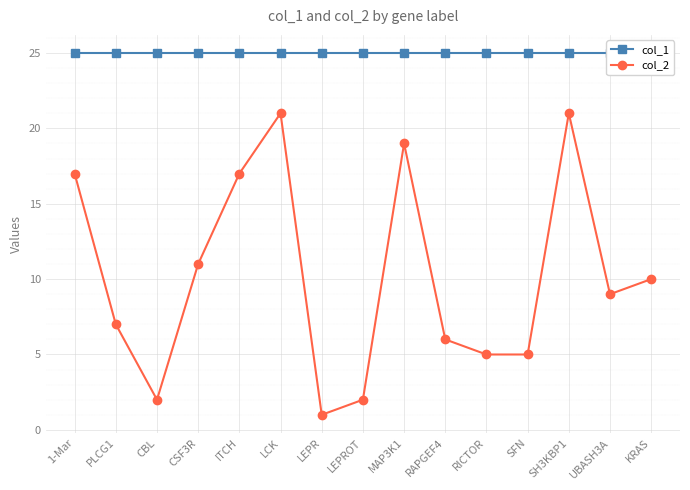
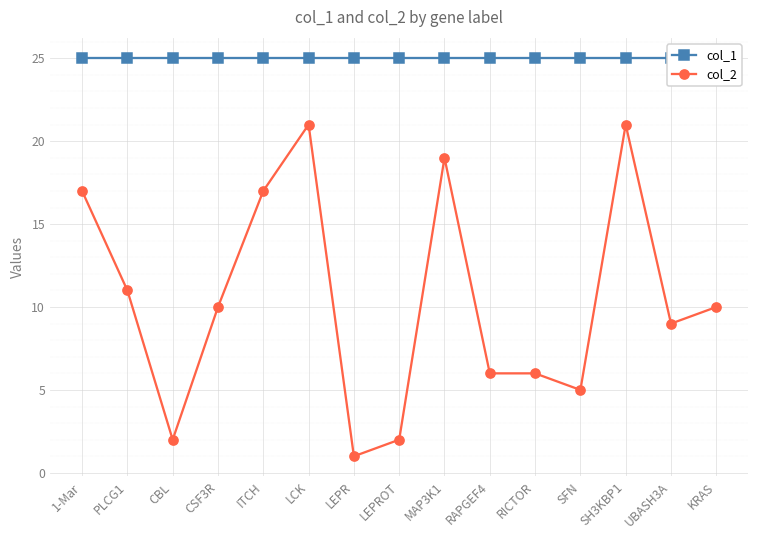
  {
    "col_1": {
      "1-Mar": 25,
      "PLCG1": 25,
      "CBL": 25,
      "CSF3R": 25,
      "ITCH": 25,
      "LCK": 25,
      "LEPR": 25,
      "LEPROT": 25,
      "MAP3K1": 25,
      "RAPGEF4": 25,
      "RICTOR": 25,
      "SFN": 25,
      "SH3KBP1": 25
    },
    "col_2": {
      "1-Mar": 17,
-     "PLCG1": 7,
+     "PLCG1": 11,
      "CBL": 2,
-     "CSF3R": 11,
+     "CSF3R": 10,
      "ITCH": 17,
      "LCK": 21,
      "LEPR": 1,
      "LEPROT": 2,
      "MAP3K1": 19,
      "RAPGEF4": 6,
-     "RICTOR": 5,
+     "RICTOR": 6,
      "SFN": 5,
      "SH3KBP1": 21,
      "UBASH3A": 9,
      "KRAS": 10
    }
  }
